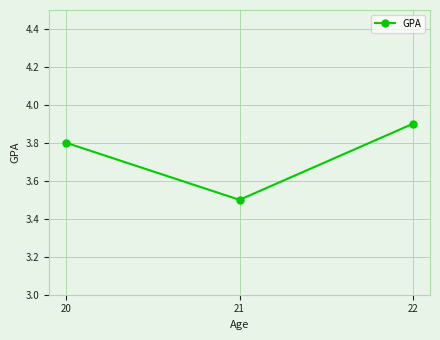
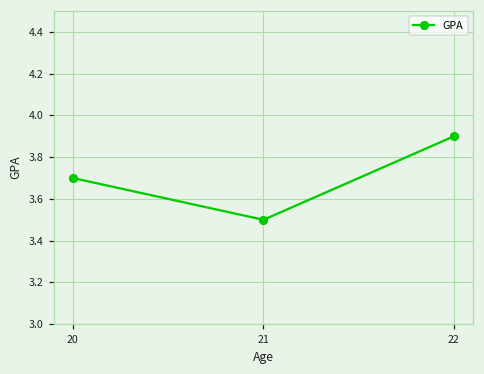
  {
-   "20": 3.8,
+   "20": 3.7,
    "21": 3.5,
    "22": 3.9
  }
